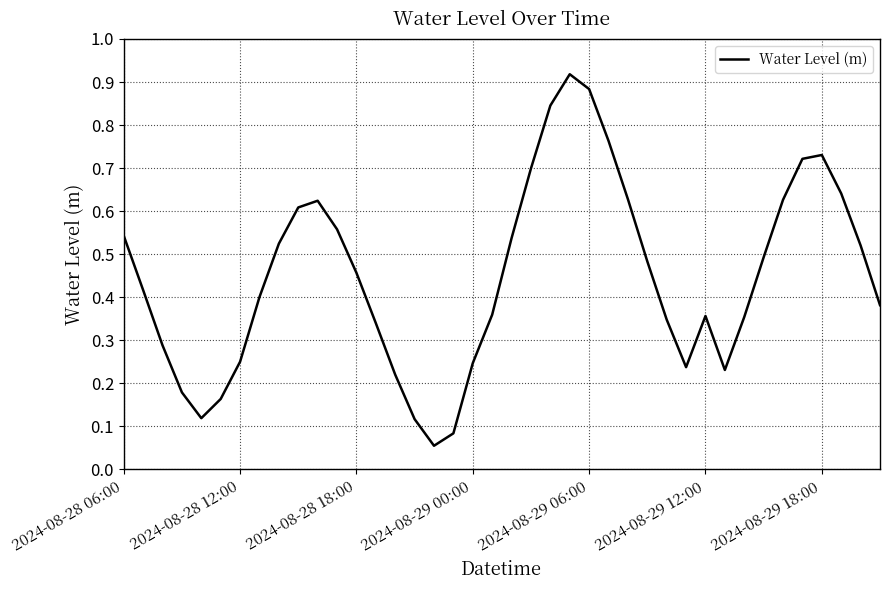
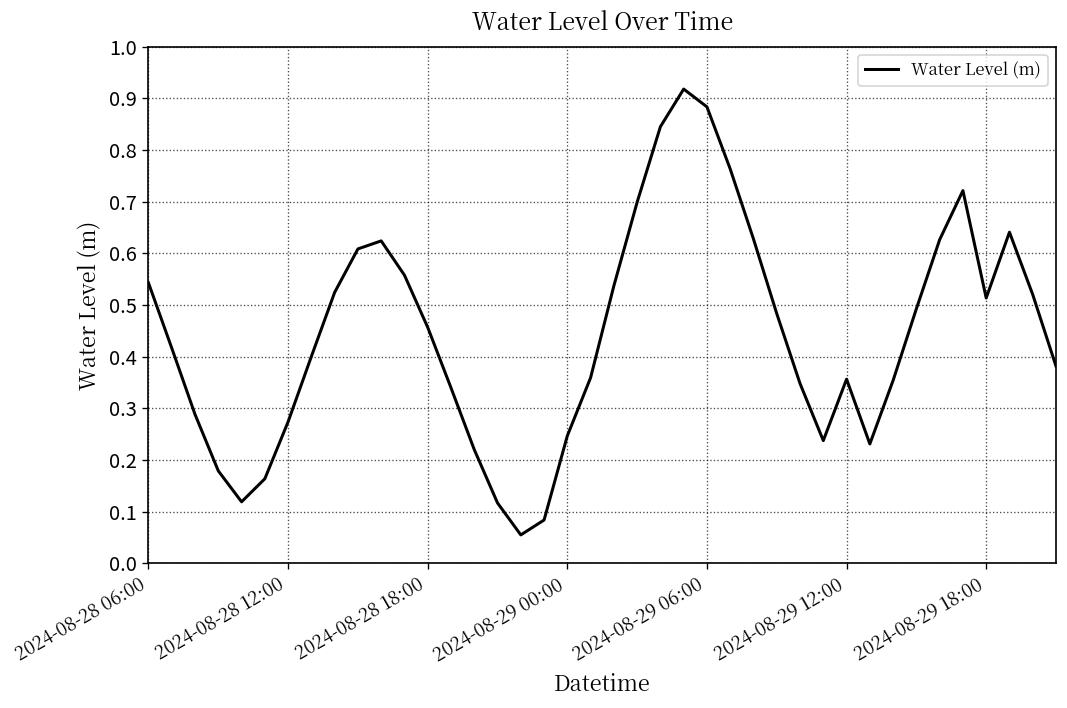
  {
    "2024-08-28 06:00": 0.54,
-   "2024-08-28 12:00": 0.25,
+   "2024-08-28 12:00": 0.27,
    "2024-08-28 18:00": 0.46,
    "2024-08-29 00:00": 0.25,
    "2024-08-29 06:00": 0.88,
    "2024-08-29 12:00": 0.36,
-   "2024-08-29 18:00": 0.73
+   "2024-08-29 18:00": 0.51
  }
